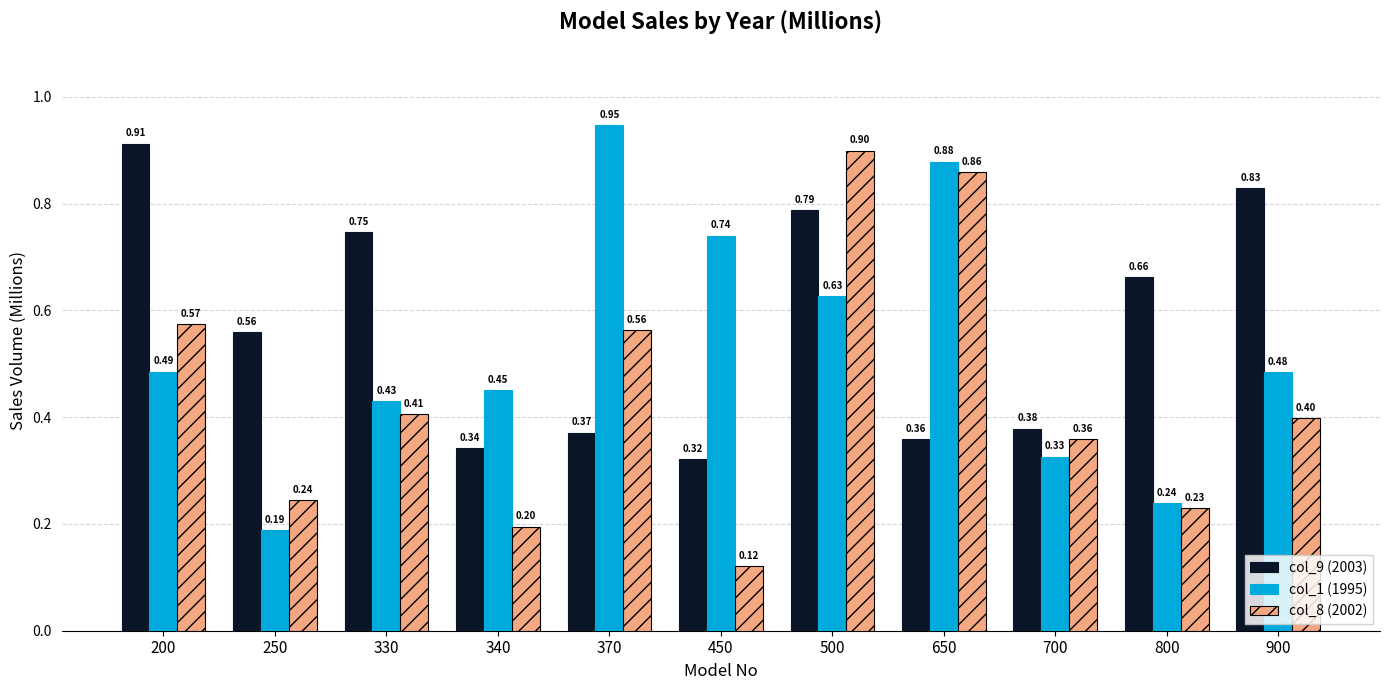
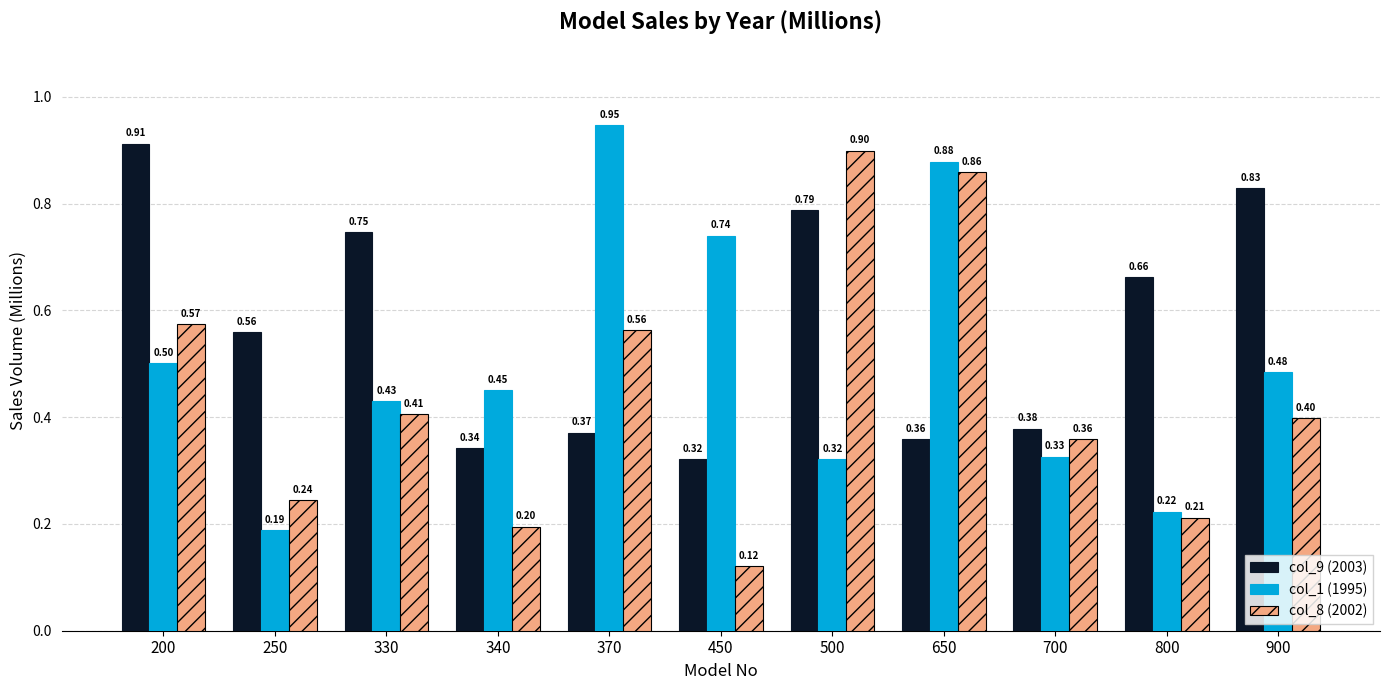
  {
    "col_9 (2003)": {
      "200": 0.91,
      "250": 0.56,
      "330": 0.75,
      "340": 0.34,
      "370": 0.37,
      "450": 0.32,
      "500": 0.79,
      "650": 0.36,
      "700": 0.38,
      "800": 0.66,
      "900": 0.83
    },
    "col_1 (1995)": {
-     "200": 0.49,
+     "200": 0.50,
      "250": 0.19,
      "330": 0.43,
      "340": 0.45,
      "370": 0.95,
      "450": 0.74,
-     "500": 0.63,
+     "500": 0.32,
      "650": 0.88,
      "700": 0.33,
-     "800": 0.24,
+     "800": 0.22,
      "900": 0.48
    },
    "col_8 (2002)": {
      "200": 0.57,
      "250": 0.24,
      "330": 0.41,
      "340": 0.20,
      "370": 0.56,
      "450": 0.12,
      "500": 0.90,
      "650": 0.86,
      "700": 0.36,
-     "800": 0.23,
+     "800": 0.21,
      "900": 0.40
    }
  }
